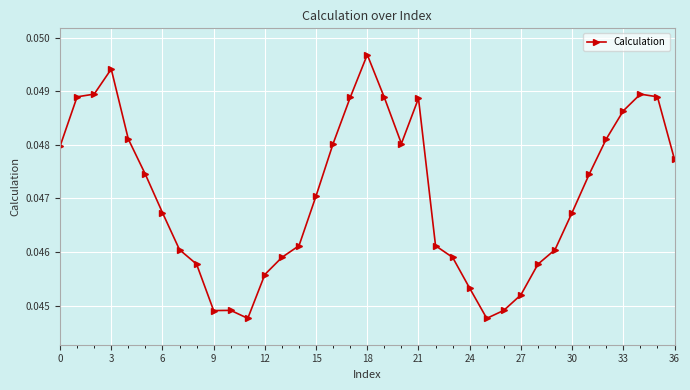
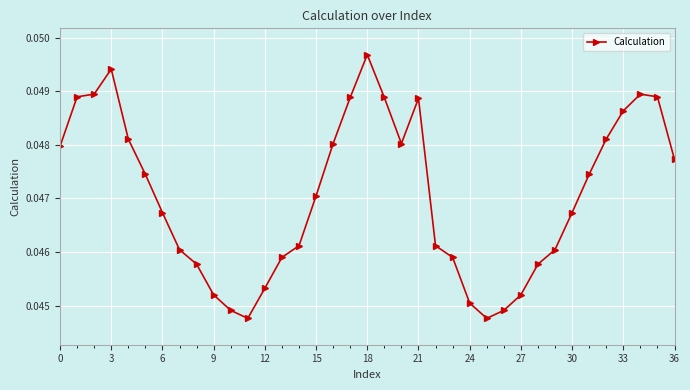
  {
    "0": 0.0480,
    "3": 0.0494,
    "6": 0.0467,
-   "9": 0.0449,
-   "12": 0.0456,
+   "9": 0.0452,
+   "12": 0.0453,
    "15": 0.0470,
    "18": 0.0497,
    "21": 0.0489,
-   "24": 0.0453,
+   "24": 0.0450,
    "27": 0.0452,
    "30": 0.0467,
    "33": 0.0486,
    "36": 0.0477
  }
